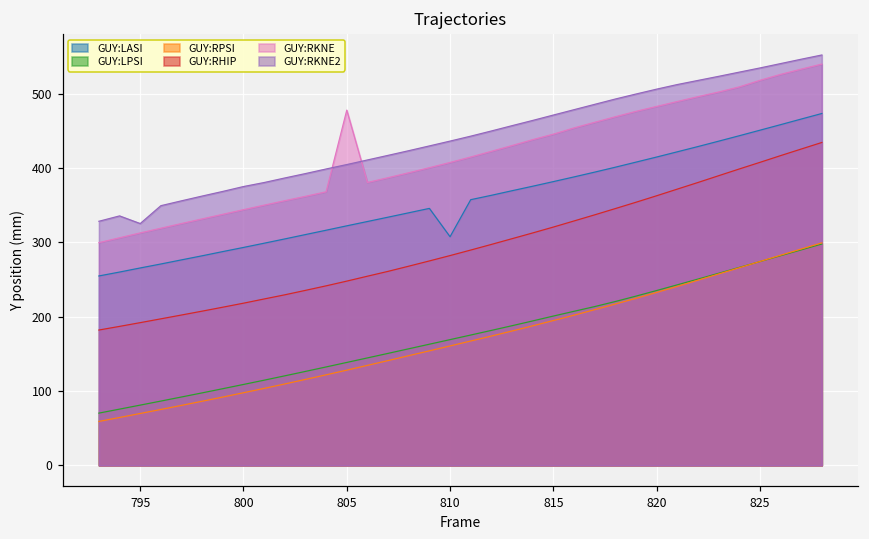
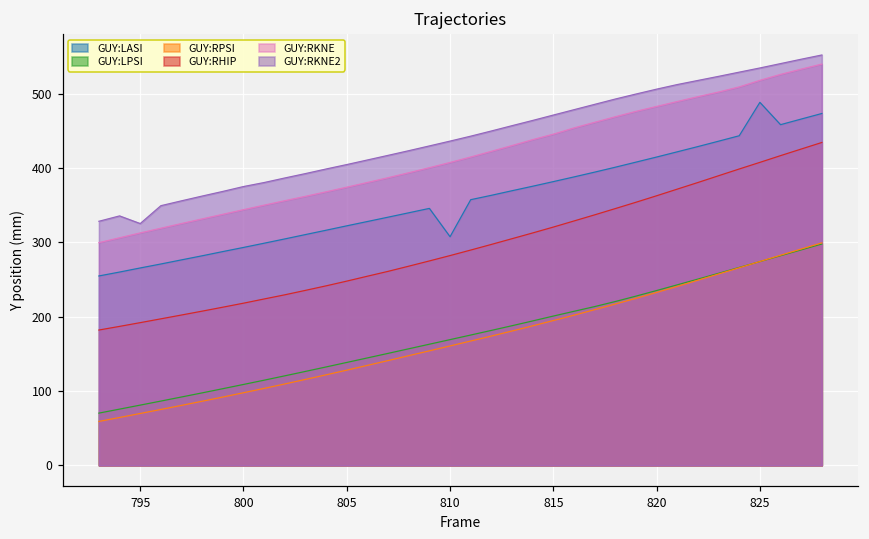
  {
    "GUY:LASI": {
      "795": 270,
      "800": 290,
      "805": 320,
      "810": 310,
      "815": 380,
      "820": 410,
-     "825": 450
+     "825": 490
    },
    "GUY:LPSI": {
      "795": 80,
      "800": 110,
      "805": 140,
      "810": 170,
      "815": 200
    },
    "GUY:RPSI": {
      "795": 70,
      "800": 100,
      "805": 130,
      "810": 160,
      "815": 190
    },
    "GUY:RHIP": {
      "795": 190,
      "800": 220,
      "805": 250,
      "810": 280,
      "815": 320,
      "820": 360,
      "825": 410
    },
    "GUY:RKNE": {
      "795": 310,
      "800": 340,
-     "805": 480,
+     "805": 370,
      "810": 410,
      "815": 450,
      "820": 480,
      "825": 520
    },
    "GUY:RKNE2": {
      "795": 330,
      "800": 380,
      "805": 400,
      "810": 440,
      "815": 470,
      "820": 510,
      "825": 530
    }
  }
